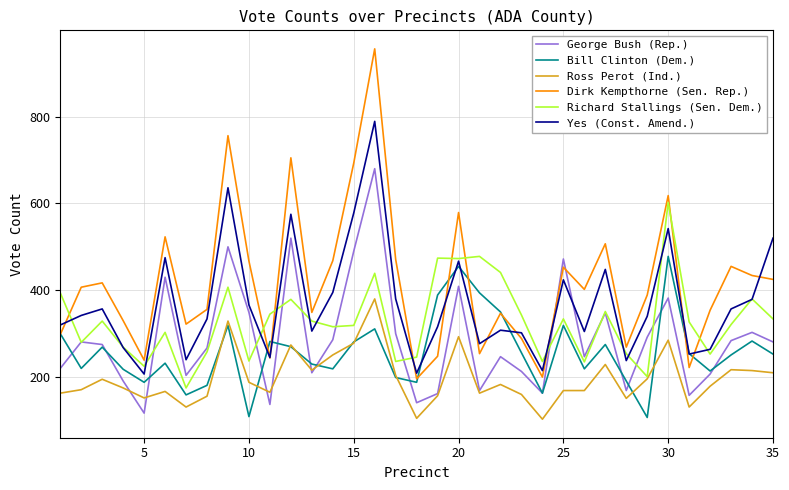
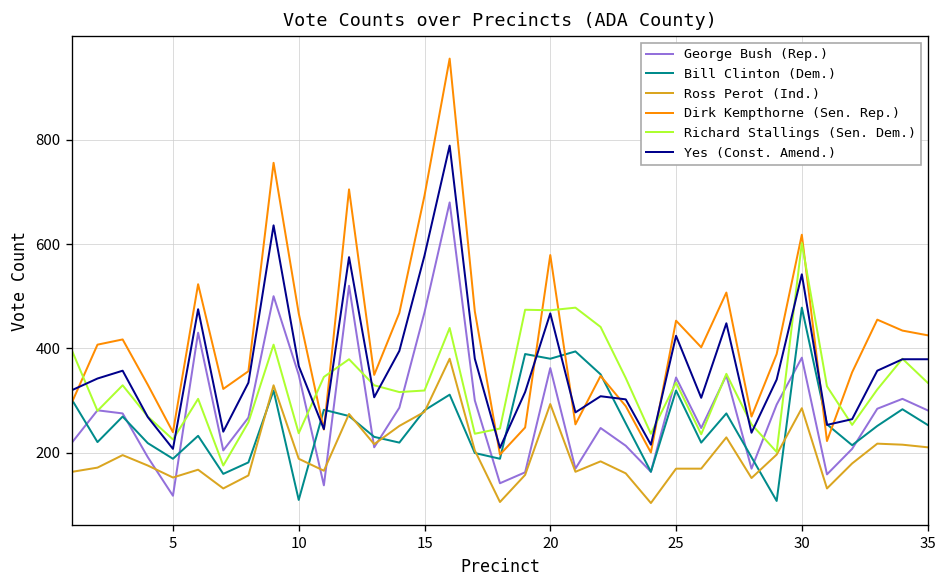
  {
    "George Bush (Rep.)": {
      "5": 120,
      "10": 350,
-     "15": 490,
-     "20": 410,
-     "25": 470,
+     "15": 470,
+     "20": 360,
+     "25": 340,
      "30": 380,
      "35": 280
    },
    "Bill Clinton (Dem.)": {
      "5": 190,
      "10": 110,
-     "20": 460,
+     "20": 380,
      "25": 320,
      "30": 480,
      "35": 250
    },
    "Richard Stallings (Sen. Dem.)": {
      "5": 230,
      "10": 240,
      "15": 320,
      "20": 470,
      "25": 330,
      "30": 600,
      "35": 330
    },
    "Yes (Const. Amend.)": {
      "5": 210,
      "10": 370,
      "15": 580,
      "20": 470,
      "25": 420,
      "30": 540,
-     "35": 520
+     "35": 380
    }
  }
